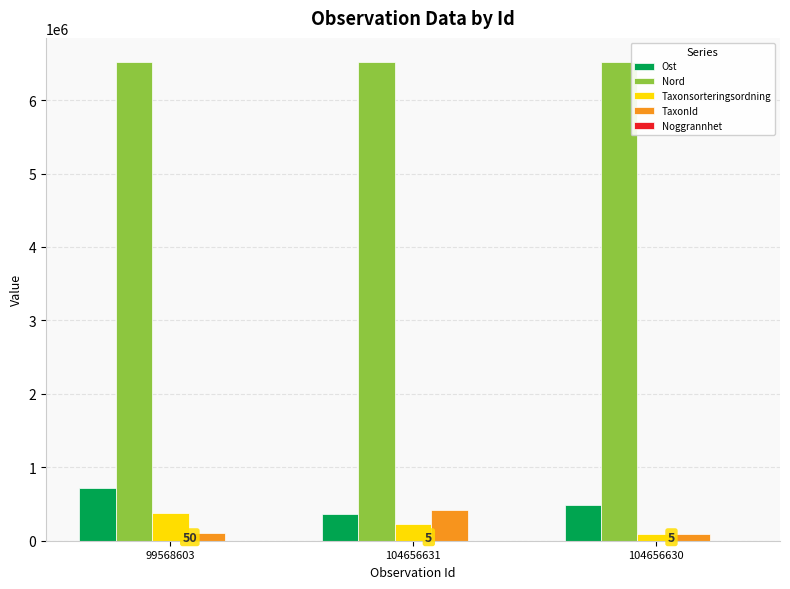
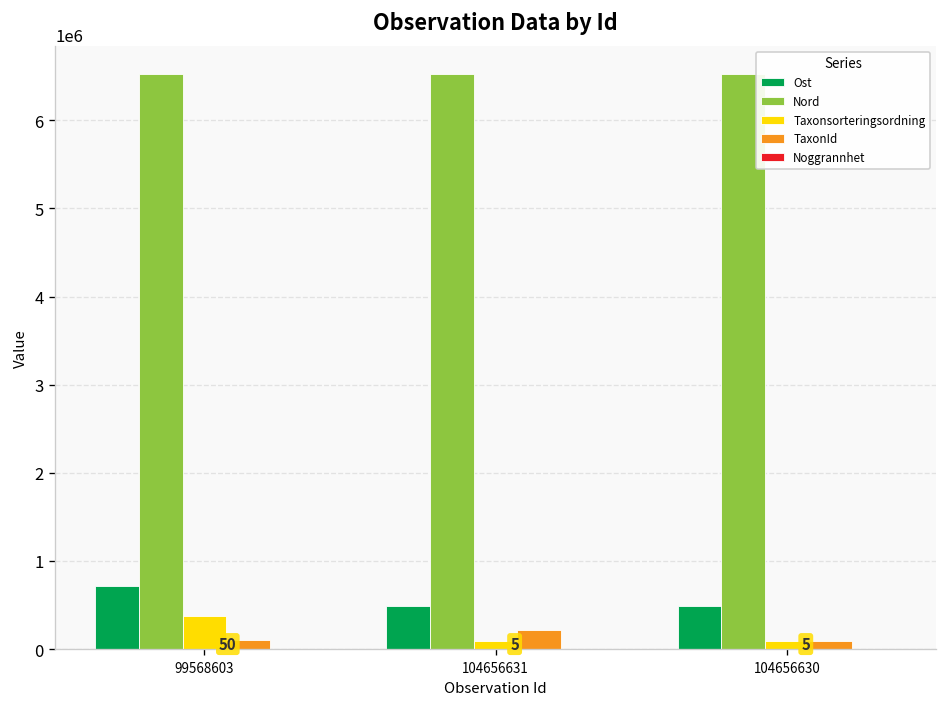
  {
    "Ost": {
      "99568603": 700000,
-     "104656631": 400000,
+     "104656631": 500000,
      "104656630": 500000
    },
    "Nord": {
      "99568603": 6500000,
      "104656631": 6500000,
      "104656630": 6500000
    },
    "Taxonsorteringsordning": {
      "99568603": 400000,
-     "104656631": 200000
+     "104656631": 100000
    },
    "TaxonId": {
-     "104656631": 400000,
+     "104656631": 200000,
      "104656630": 100000
    }
  }
